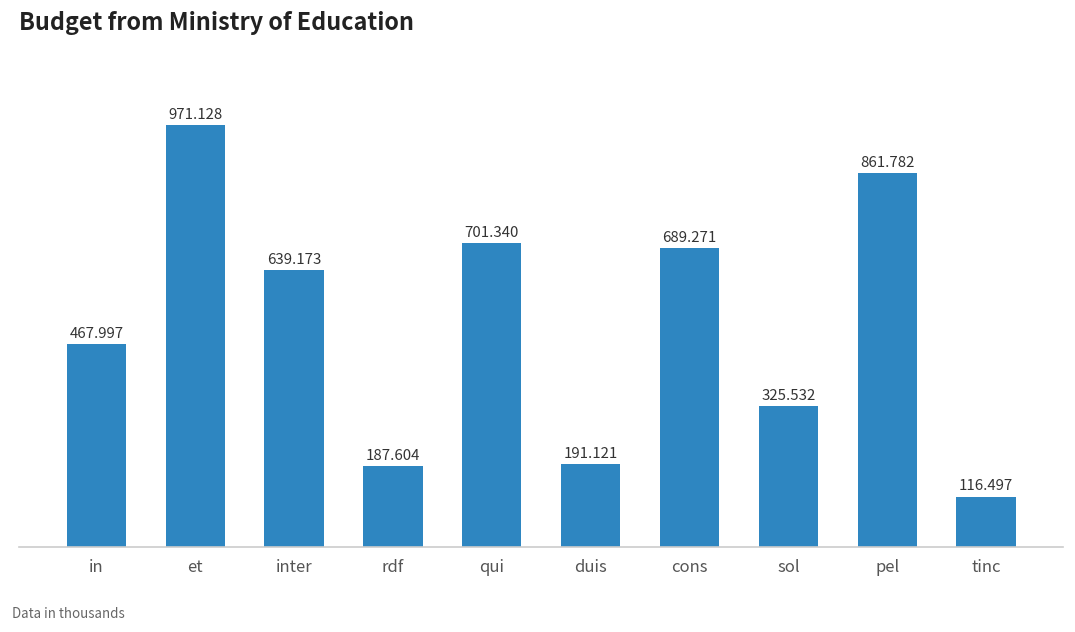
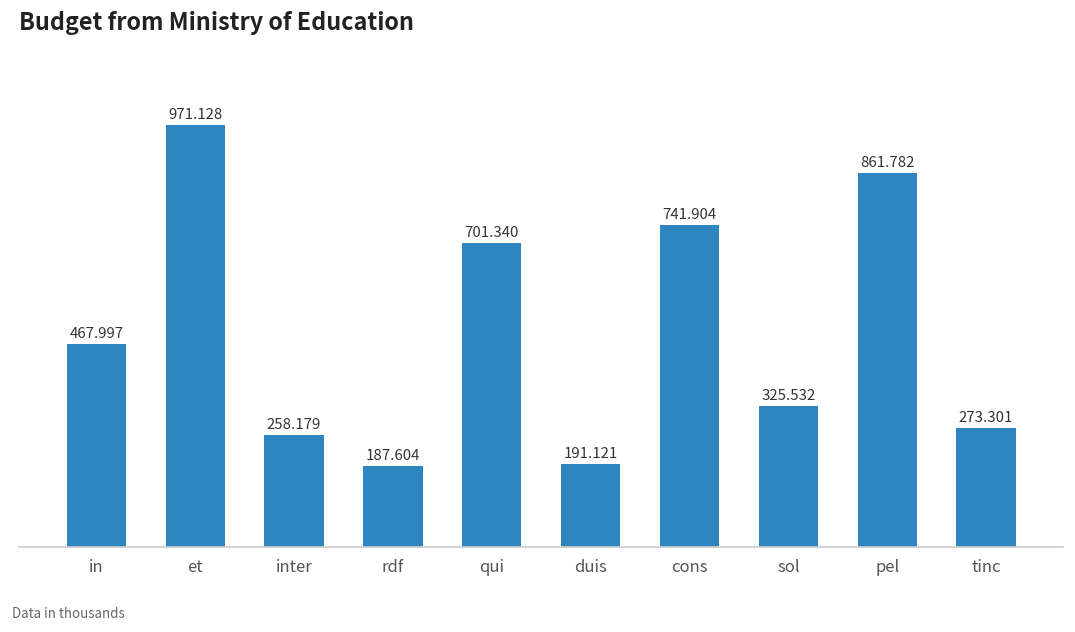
  {
-   "inter": 639.173,
-   "cons": 689.271,
-   "tinc": 116.497
+   "inter": 258.179,
+   "cons": 741.904,
+   "tinc": 273.301
  }
